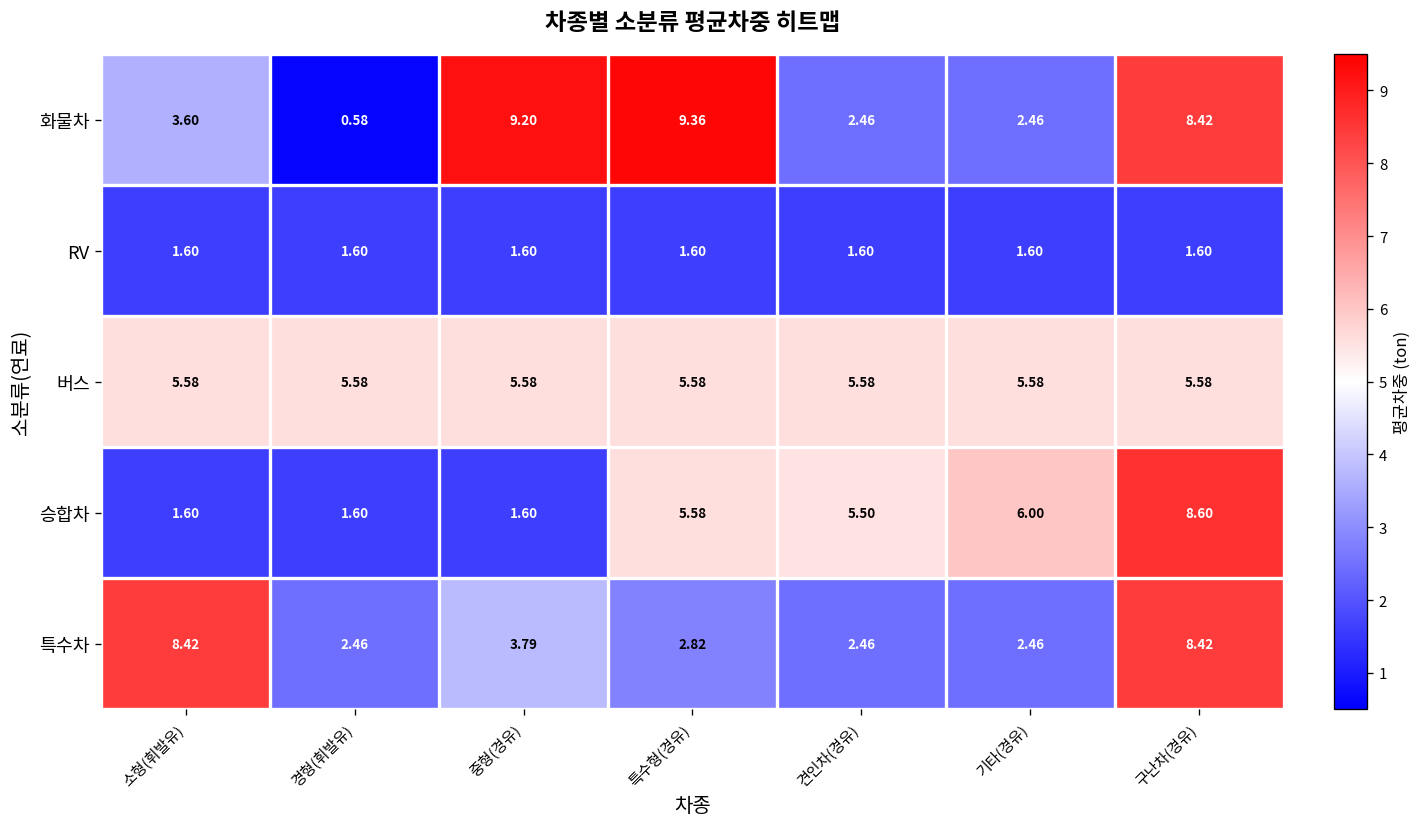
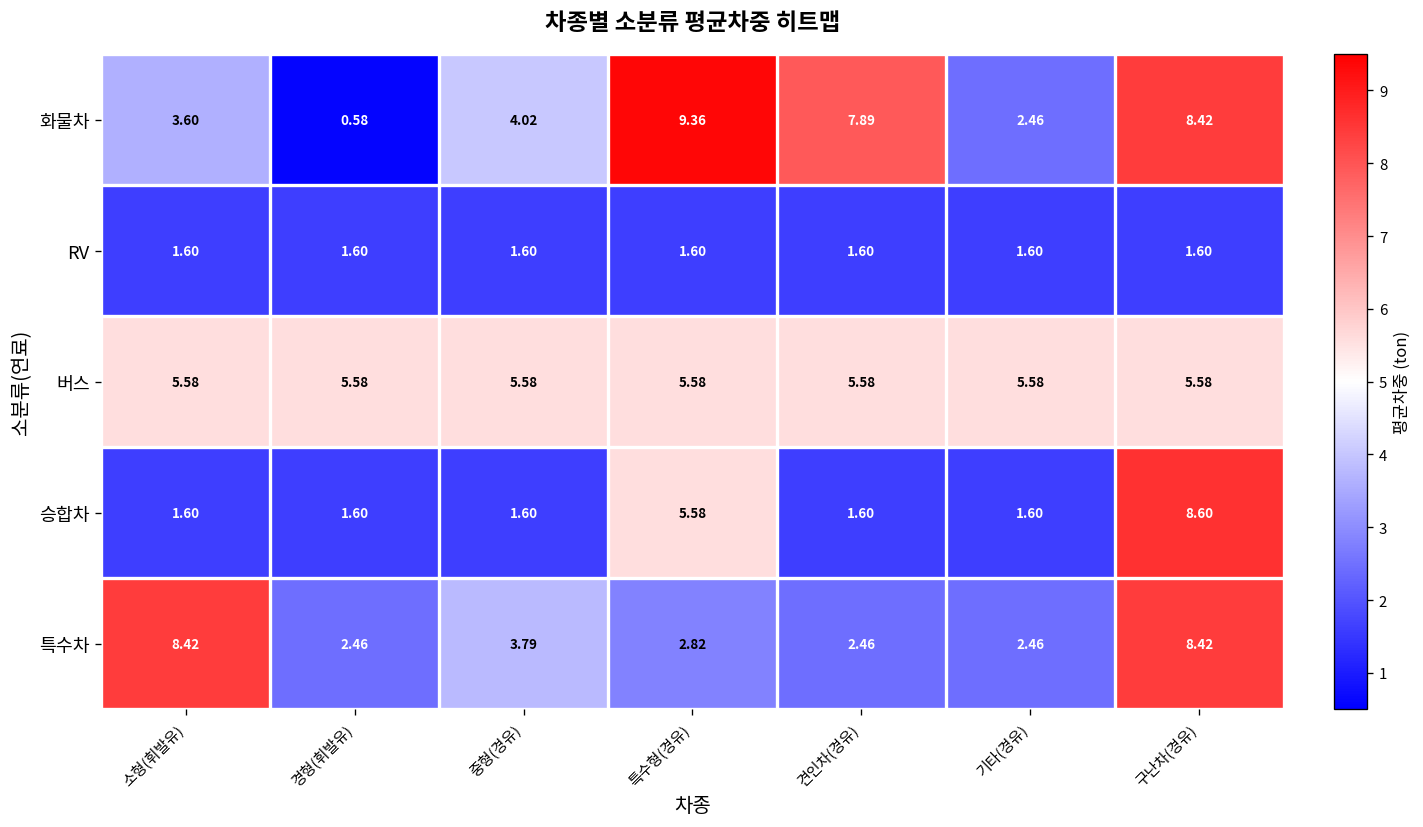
  {
    "화물차": {
      "소형(휘발유)": 3.60,
      "경형(휘발유)": 0.58,
-     "중형(경유)": 9.20,
+     "중형(경유)": 4.02,
      "특수형(경유)": 9.36,
-     "견인차(경유)": 2.46,
+     "견인차(경유)": 7.89,
      "기타(경유)": 2.46,
      "구난차(경유)": 8.42
    },
    "RV": {
      "소형(휘발유)": 1.60,
      "경형(휘발유)": 1.60,
      "중형(경유)": 1.60,
      "특수형(경유)": 1.60,
      "견인차(경유)": 1.60,
      "기타(경유)": 1.60,
      "구난차(경유)": 1.60
    },
    "버스": {
      "소형(휘발유)": 5.58,
      "경형(휘발유)": 5.58,
      "중형(경유)": 5.58,
      "특수형(경유)": 5.58,
      "견인차(경유)": 5.58,
      "기타(경유)": 5.58,
      "구난차(경유)": 5.58
    },
    "승합차": {
      "소형(휘발유)": 1.60,
      "경형(휘발유)": 1.60,
      "중형(경유)": 1.60,
      "특수형(경유)": 5.58,
-     "견인차(경유)": 5.50,
-     "기타(경유)": 6.00,
+     "견인차(경유)": 1.60,
+     "기타(경유)": 1.60,
      "구난차(경유)": 8.60
    },
    "특수차": {
      "소형(휘발유)": 8.42,
      "경형(휘발유)": 2.46,
      "중형(경유)": 3.79,
      "특수형(경유)": 2.82,
      "견인차(경유)": 2.46,
      "기타(경유)": 2.46,
      "구난차(경유)": 8.42
    }
  }
